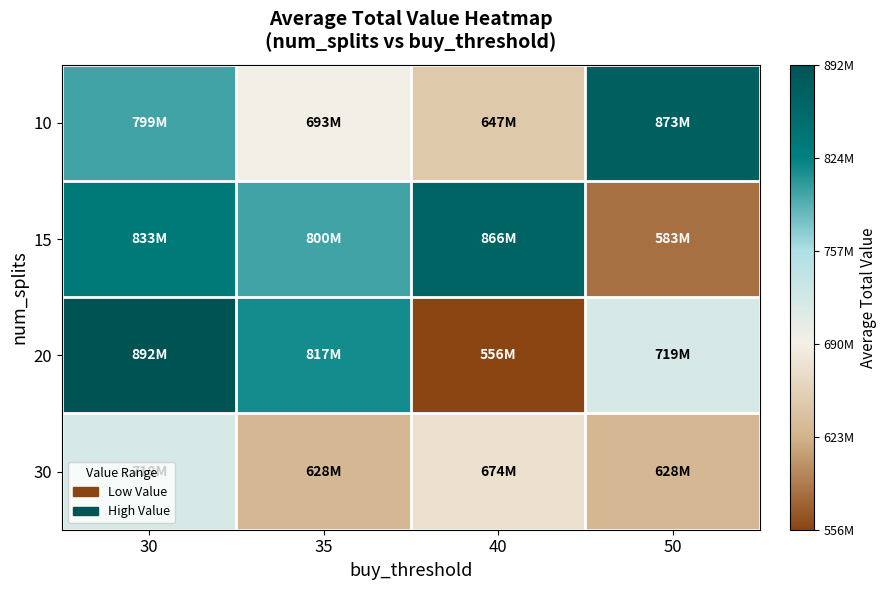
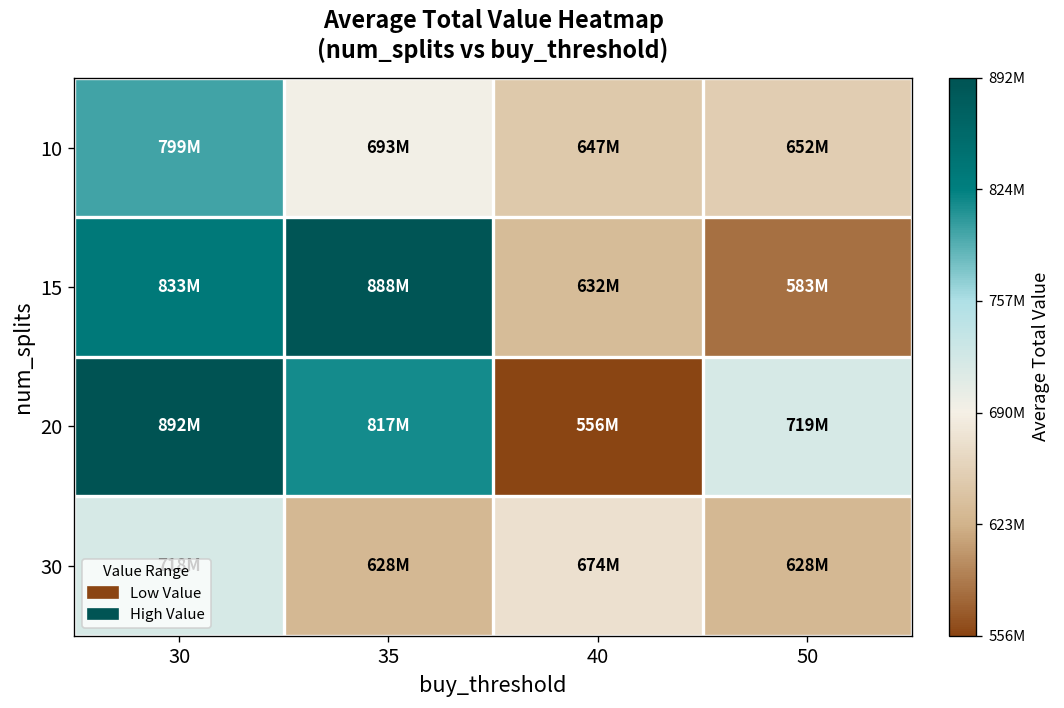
  {
    "10": {
      "30": "799M",
      "35": "693M",
      "40": "647M",
-     "50": "873M"
+     "50": "652M"
    },
    "15": {
      "30": "833M",
-     "35": "800M",
-     "40": "866M",
+     "35": "888M",
+     "40": "632M",
      "50": "583M"
    },
    "20": {
      "30": "892M",
      "35": "817M",
      "40": "556M",
      "50": "719M"
    },
    "30": {
      "35": "628M",
      "40": "674M",
      "50": "628M"
    }
  }
